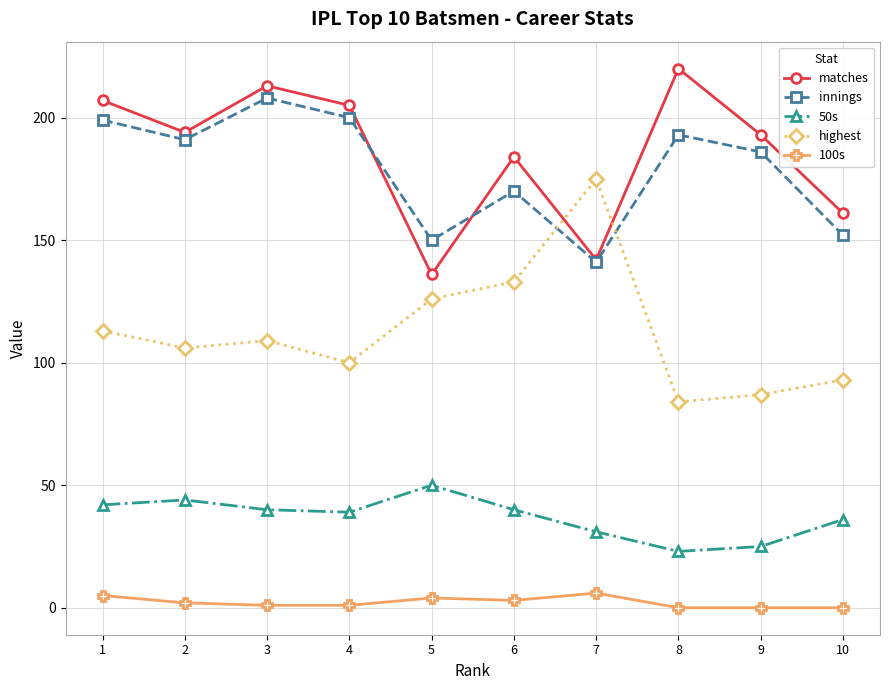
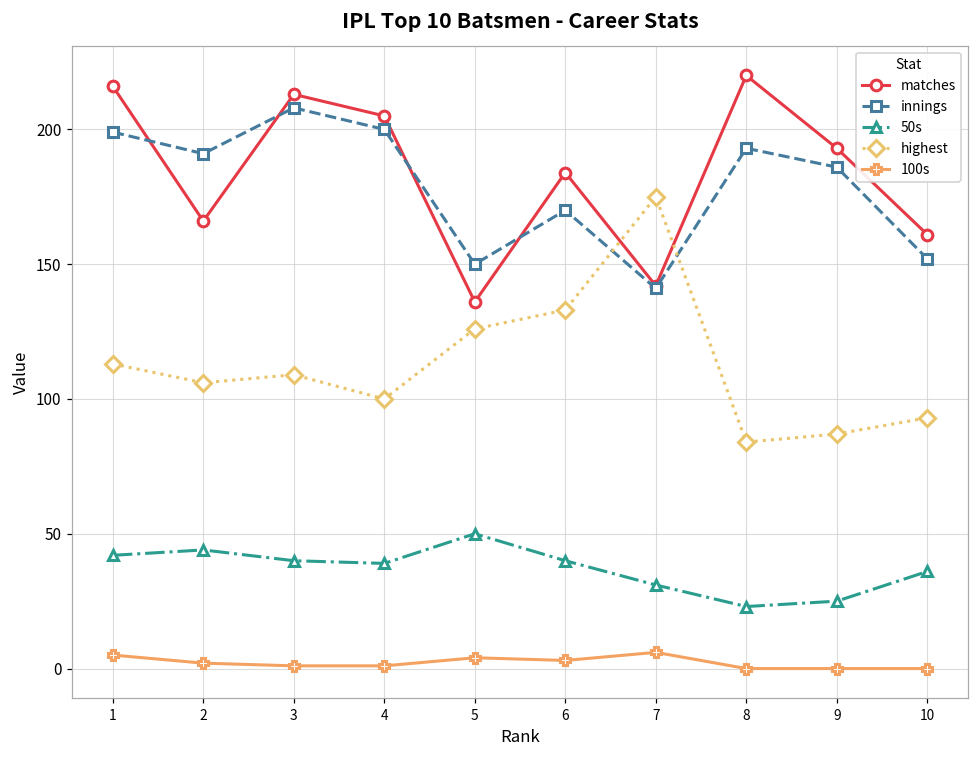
  {
    "matches": {
-     "1": 207,
-     "2": 194,
+     "1": 216,
+     "2": 166,
      "3": 213,
      "4": 205,
      "5": 136,
      "6": 184,
      "8": 220,
      "9": 193,
      "10": 161
    }
  }
